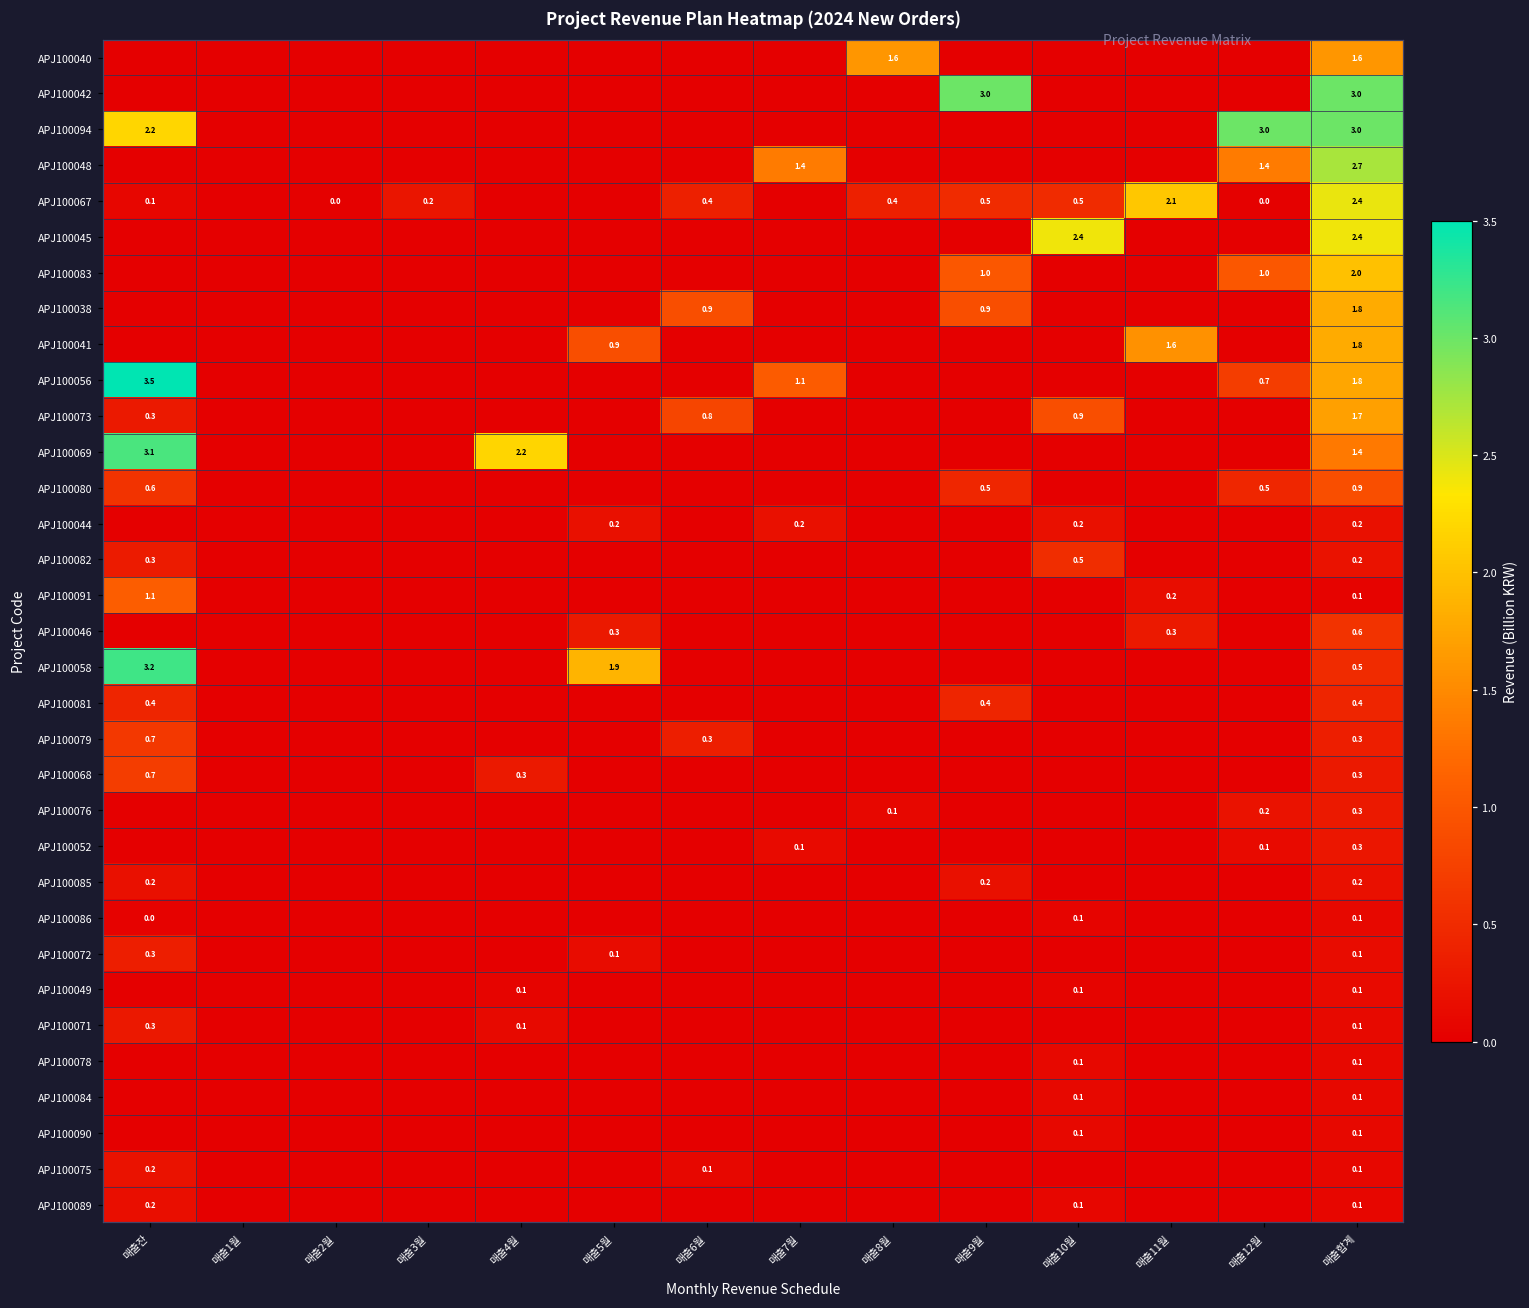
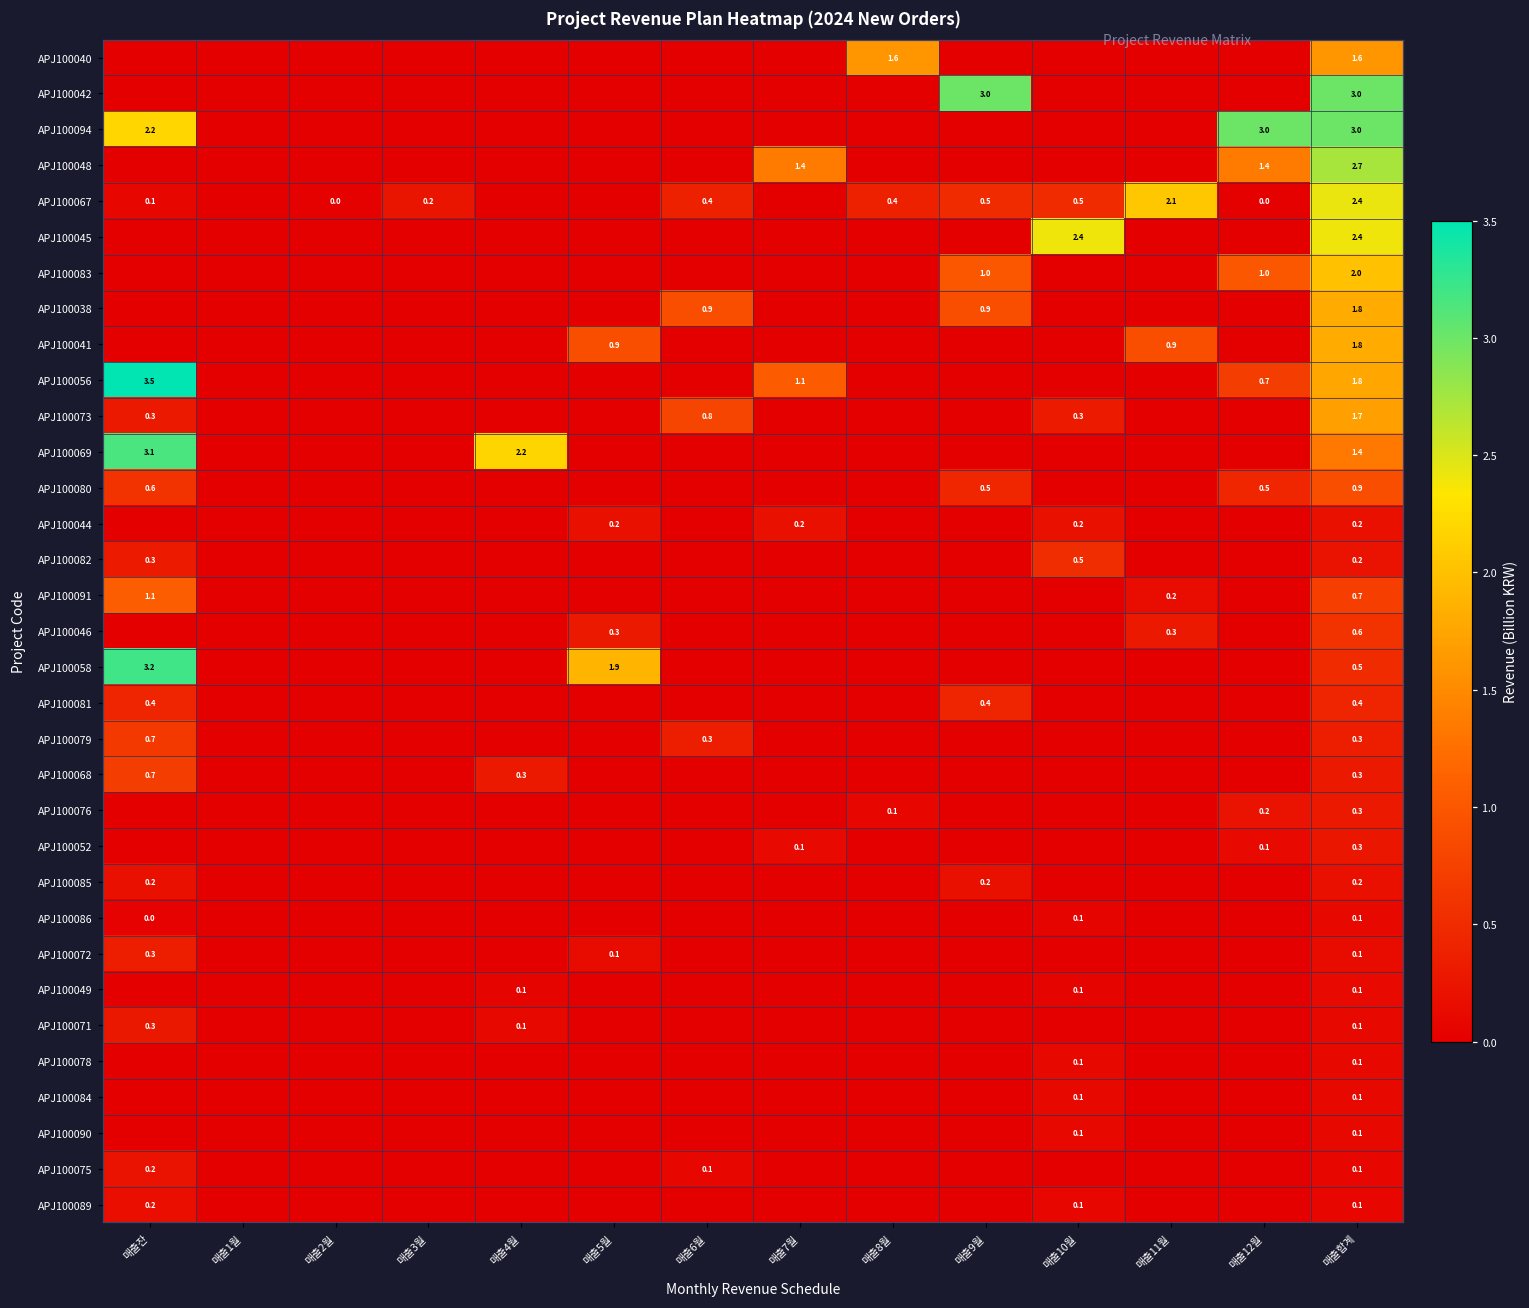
  {
    "APJ100040": {
      "매출8월": 1.6,
      "매출합계": 1.6
    },
    "APJ100042": {
      "매출9월": 3.0,
      "매출합계": 3.0
    },
    "APJ100094": {
      "매출잔": 2.2,
      "매출12월": 3.0,
      "매출합계": 3.0
    },
    "APJ100048": {
      "매출7월": 1.4,
      "매출12월": 1.4,
      "매출합계": 2.7
    },
    "APJ100067": {
      "매출잔": 0.1,
      "매출2월": 0.0,
      "매출3월": 0.2,
      "매출6월": 0.4,
      "매출8월": 0.4,
      "매출9월": 0.5,
      "매출10월": 0.5,
      "매출11월": 2.1,
      "매출12월": 0.0,
      "매출합계": 2.4
    },
    "APJ100045": {
      "매출10월": 2.4,
      "매출합계": 2.4
    },
    "APJ100083": {
      "매출9월": 1.0,
      "매출12월": 1.0,
      "매출합계": 2.0
    },
    "APJ100038": {
      "매출6월": 0.9,
      "매출9월": 0.9,
      "매출합계": 1.8
    },
    "APJ100041": {
      "매출5월": 0.9,
-     "매출11월": 1.6,
+     "매출11월": 0.9,
      "매출합계": 1.8
    },
    "APJ100056": {
      "매출잔": 3.5,
      "매출7월": 1.1,
      "매출12월": 0.7,
      "매출합계": 1.8
    },
    "APJ100073": {
      "매출잔": 0.3,
      "매출6월": 0.8,
-     "매출10월": 0.9,
+     "매출10월": 0.3,
      "매출합계": 1.7
    },
    "APJ100069": {
      "매출잔": 3.1,
      "매출4월": 2.2,
      "매출합계": 1.4
    },
    "APJ100080": {
      "매출잔": 0.6,
      "매출9월": 0.5,
      "매출12월": 0.5,
      "매출합계": 0.9
    },
    "APJ100044": {
      "매출5월": 0.2,
      "매출7월": 0.2,
      "매출10월": 0.2,
      "매출합계": 0.2
    },
    "APJ100082": {
      "매출잔": 0.3,
      "매출10월": 0.5,
      "매출합계": 0.2
    },
    "APJ100091": {
      "매출잔": 1.1,
      "매출11월": 0.2,
-     "매출합계": 0.1
+     "매출합계": 0.7
    },
    "APJ100046": {
      "매출5월": 0.3,
      "매출11월": 0.3,
      "매출합계": 0.6
    },
    "APJ100058": {
      "매출잔": 3.2,
      "매출5월": 1.9,
      "매출합계": 0.5
    },
    "APJ100081": {
      "매출잔": 0.4,
      "매출9월": 0.4,
      "매출합계": 0.4
    },
    "APJ100079": {
      "매출잔": 0.7,
      "매출6월": 0.3,
      "매출합계": 0.3
    },
    "APJ100068": {
      "매출잔": 0.7,
      "매출4월": 0.3,
      "매출합계": 0.3
    },
    "APJ100076": {
      "매출8월": 0.1,
      "매출12월": 0.2,
      "매출합계": 0.3
    },
    "APJ100052": {
      "매출7월": 0.1,
      "매출12월": 0.1,
      "매출합계": 0.3
    },
    "APJ100085": {
      "매출잔": 0.2,
      "매출9월": 0.2,
      "매출합계": 0.2
    },
    "APJ100086": {
      "매출잔": 0.0,
      "매출10월": 0.1,
      "매출합계": 0.1
    },
    "APJ100072": {
      "매출잔": 0.3,
      "매출5월": 0.1,
      "매출합계": 0.1
    },
    "APJ100049": {
      "매출4월": 0.1,
      "매출10월": 0.1,
      "매출합계": 0.1
    },
    "APJ100071": {
      "매출잔": 0.3,
      "매출4월": 0.1,
      "매출합계": 0.1
    },
    "APJ100078": {
      "매출10월": 0.1,
      "매출합계": 0.1
    },
    "APJ100084": {
      "매출10월": 0.1,
      "매출합계": 0.1
    },
    "APJ100090": {
      "매출10월": 0.1,
      "매출합계": 0.1
    },
    "APJ100075": {
      "매출잔": 0.2,
      "매출6월": 0.1,
      "매출합계": 0.1
    },
    "APJ100089": {
      "매출잔": 0.2,
      "매출10월": 0.1,
      "매출합계": 0.1
    }
  }
